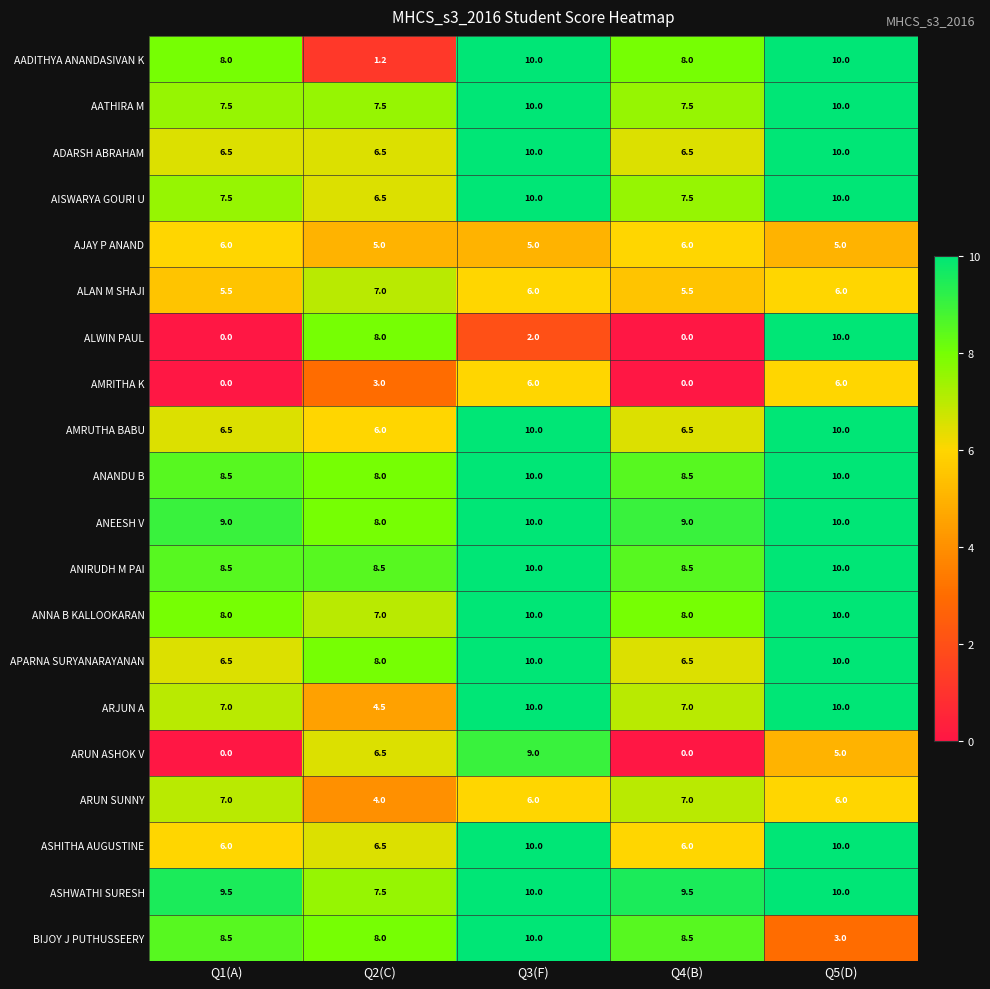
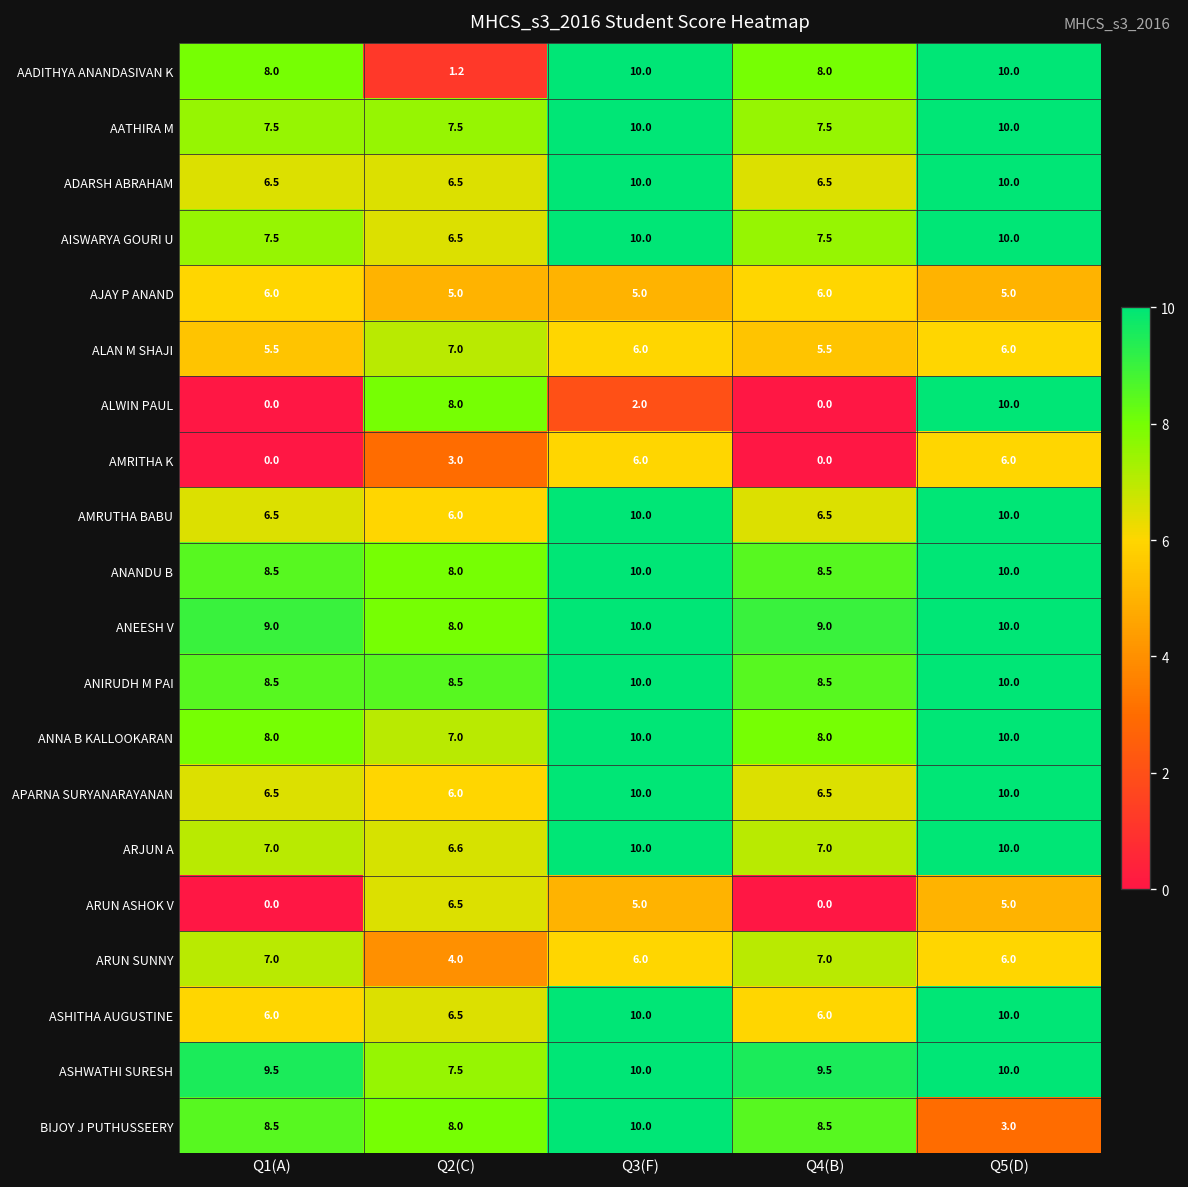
  {
    "AADITHYA ANANDASIVAN K": {
      "Q1(A)": 8.0,
      "Q2(C)": 1.2,
      "Q3(F)": 10.0,
      "Q4(B)": 8.0,
      "Q5(D)": 10.0
    },
    "AATHIRA M": {
      "Q1(A)": 7.5,
      "Q2(C)": 7.5,
      "Q3(F)": 10.0,
      "Q4(B)": 7.5,
      "Q5(D)": 10.0
    },
    "ADARSH ABRAHAM": {
      "Q1(A)": 6.5,
      "Q2(C)": 6.5,
      "Q3(F)": 10.0,
      "Q4(B)": 6.5,
      "Q5(D)": 10.0
    },
    "AISWARYA GOURI U": {
      "Q1(A)": 7.5,
      "Q2(C)": 6.5,
      "Q3(F)": 10.0,
      "Q4(B)": 7.5,
      "Q5(D)": 10.0
    },
    "AJAY P ANAND": {
      "Q1(A)": 6.0,
      "Q2(C)": 5.0,
      "Q3(F)": 5.0,
      "Q4(B)": 6.0,
      "Q5(D)": 5.0
    },
    "ALAN M SHAJI": {
      "Q1(A)": 5.5,
      "Q2(C)": 7.0,
      "Q3(F)": 6.0,
      "Q4(B)": 5.5,
      "Q5(D)": 6.0
    },
    "ALWIN PAUL": {
      "Q1(A)": 0.0,
      "Q2(C)": 8.0,
      "Q3(F)": 2.0,
      "Q4(B)": 0.0,
      "Q5(D)": 10.0
    },
    "AMRITHA K": {
      "Q1(A)": 0.0,
      "Q2(C)": 3.0,
      "Q3(F)": 6.0,
      "Q4(B)": 0.0,
      "Q5(D)": 6.0
    },
    "AMRUTHA BABU": {
      "Q1(A)": 6.5,
      "Q2(C)": 6.0,
      "Q3(F)": 10.0,
      "Q4(B)": 6.5,
      "Q5(D)": 10.0
    },
    "ANANDU B": {
      "Q1(A)": 8.5,
      "Q2(C)": 8.0,
      "Q3(F)": 10.0,
      "Q4(B)": 8.5,
      "Q5(D)": 10.0
    },
    "ANEESH V": {
      "Q1(A)": 9.0,
      "Q2(C)": 8.0,
      "Q3(F)": 10.0,
      "Q4(B)": 9.0,
      "Q5(D)": 10.0
    },
    "ANIRUDH M PAI": {
      "Q1(A)": 8.5,
      "Q2(C)": 8.5,
      "Q3(F)": 10.0,
      "Q4(B)": 8.5,
      "Q5(D)": 10.0
    },
    "ANNA B KALLOOKARAN": {
      "Q1(A)": 8.0,
      "Q2(C)": 7.0,
      "Q3(F)": 10.0,
      "Q4(B)": 8.0,
      "Q5(D)": 10.0
    },
    "APARNA SURYANARAYANAN": {
      "Q1(A)": 6.5,
-     "Q2(C)": 8.0,
+     "Q2(C)": 6.0,
      "Q3(F)": 10.0,
      "Q4(B)": 6.5,
      "Q5(D)": 10.0
    },
    "ARJUN A": {
      "Q1(A)": 7.0,
-     "Q2(C)": 4.5,
+     "Q2(C)": 6.6,
      "Q3(F)": 10.0,
      "Q4(B)": 7.0,
      "Q5(D)": 10.0
    },
    "ARUN ASHOK V": {
      "Q1(A)": 0.0,
      "Q2(C)": 6.5,
-     "Q3(F)": 9.0,
+     "Q3(F)": 5.0,
      "Q4(B)": 0.0,
      "Q5(D)": 5.0
    },
    "ARUN SUNNY": {
      "Q1(A)": 7.0,
      "Q2(C)": 4.0,
      "Q3(F)": 6.0,
      "Q4(B)": 7.0,
      "Q5(D)": 6.0
    },
    "ASHITHA AUGUSTINE": {
      "Q1(A)": 6.0,
      "Q2(C)": 6.5,
      "Q3(F)": 10.0,
      "Q4(B)": 6.0,
      "Q5(D)": 10.0
    },
    "ASHWATHI SURESH": {
      "Q1(A)": 9.5,
      "Q2(C)": 7.5,
      "Q3(F)": 10.0,
      "Q4(B)": 9.5,
      "Q5(D)": 10.0
    },
    "BIJOY J PUTHUSSEERY": {
      "Q1(A)": 8.5,
      "Q2(C)": 8.0,
      "Q3(F)": 10.0,
      "Q4(B)": 8.5,
      "Q5(D)": 3.0
    }
  }
